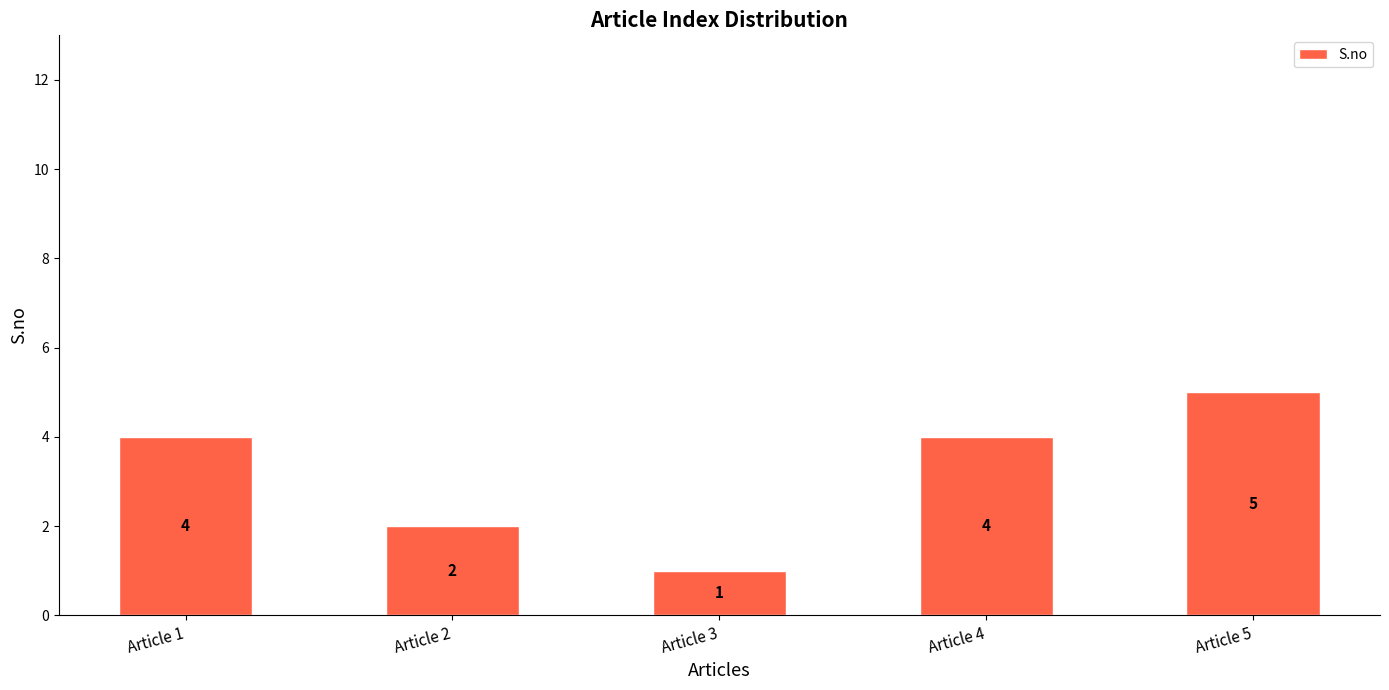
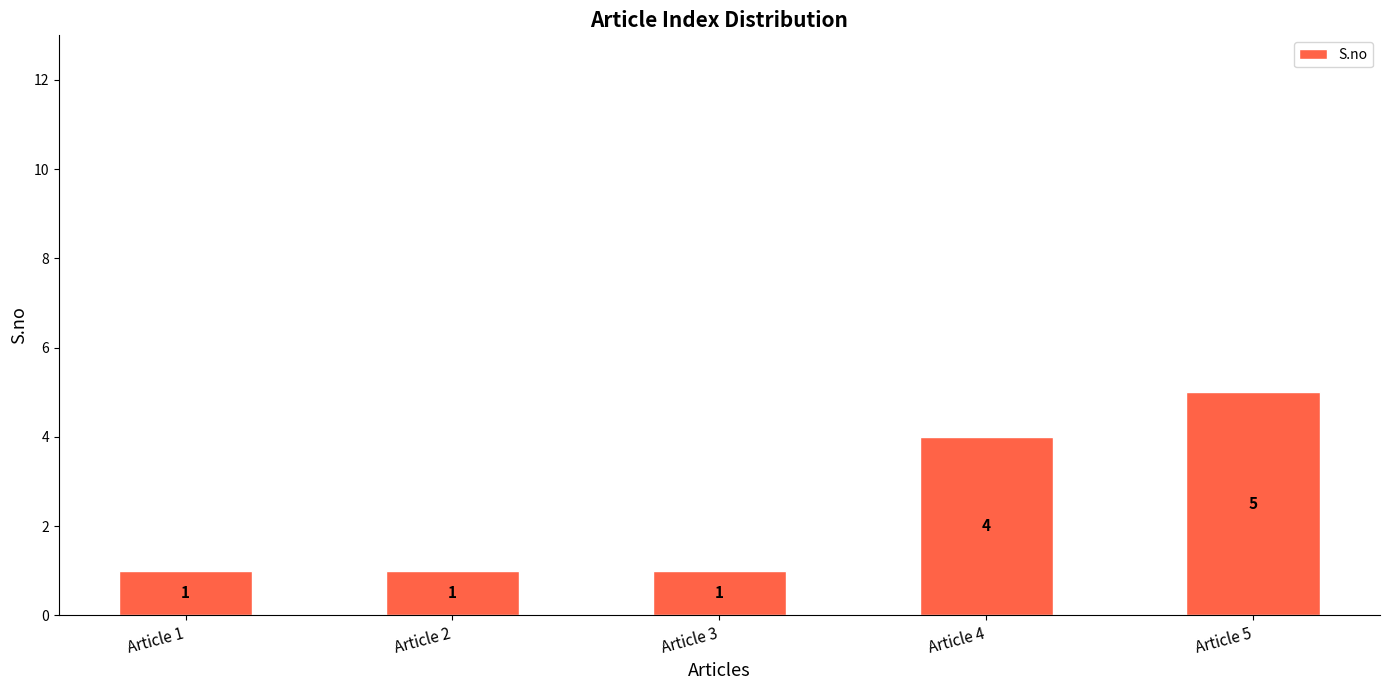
  {
-   "Article 1": 4,
-   "Article 2": 2,
+   "Article 1": 1,
+   "Article 2": 1,
    "Article 3": 1,
    "Article 4": 4,
    "Article 5": 5
  }
